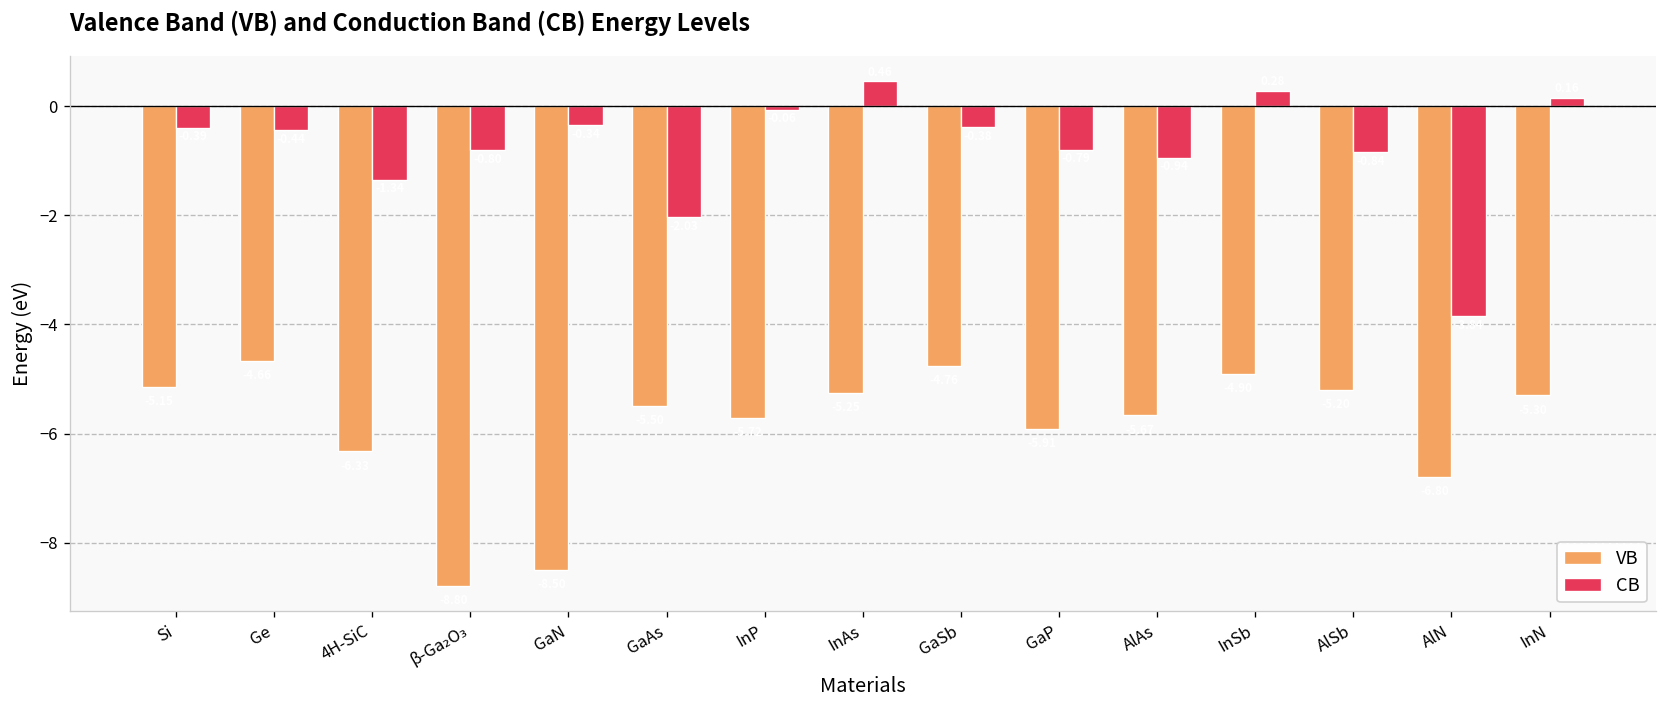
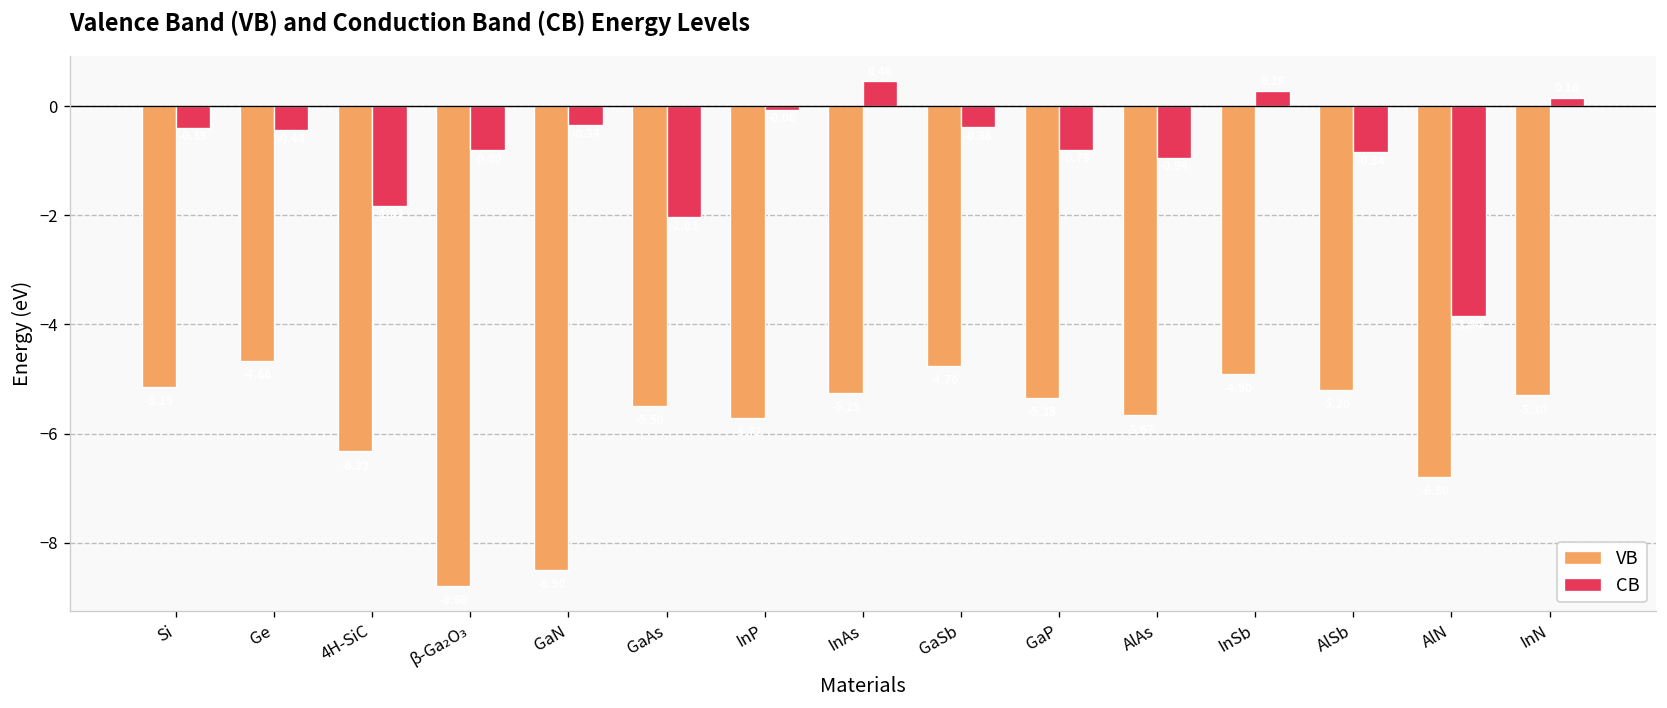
  {
    "VB": {
      "Si": -5.2,
      "Ge": -4.7,
      "4H-SiC": -6.3,
      "β-Ga₂O₃": -8.8,
      "GaN": -8.5,
      "GaAs": -5.5,
      "InP": -5.7,
      "InAs": -5.3,
      "GaSb": -4.8,
-     "GaP": -5.9,
+     "GaP": -5.4,
      "AlAs": -5.7,
      "InSb": -4.9,
      "AlSb": -5.2,
      "AlN": -6.8,
      "InN": -5.3
    },
    "CB": {
      "Si": -0.4,
      "Ge": -0.4,
-     "4H-SiC": -1.3,
+     "4H-SiC": -1.8,
      "β-Ga₂O₃": -0.8,
      "GaN": -0.3,
      "GaAs": -2.0,
      "InP": -0.1,
      "InAs": 0.5,
      "GaSb": -0.4,
      "GaP": -0.8,
      "AlAs": -0.9,
      "InSb": 0.3,
      "AlSb": -0.8,
      "AlN": -3.8,
      "InN": 0.2
    }
  }
